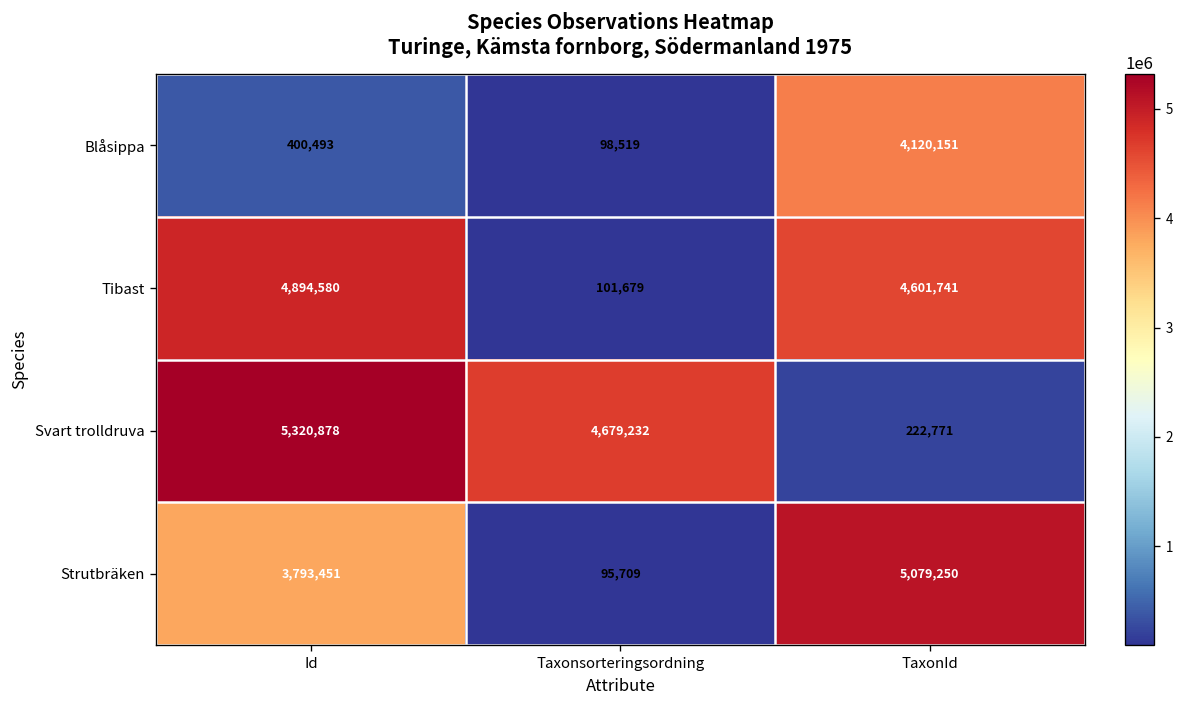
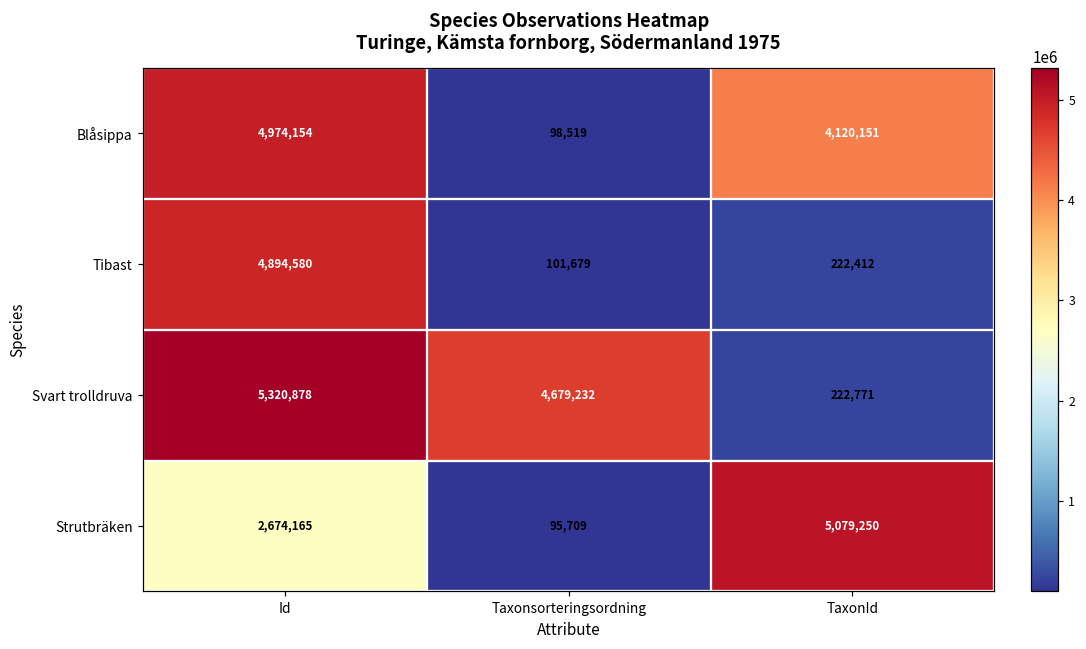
  {
    "Blåsippa": {
-     "Id": "400,493",
+     "Id": "4,974,154",
      "Taxonsorteringsordning": "98,519",
      "TaxonId": "4,120,151"
    },
    "Tibast": {
      "Id": "4,894,580",
      "Taxonsorteringsordning": "101,679",
-     "TaxonId": "4,601,741"
+     "TaxonId": "222,412"
    },
    "Svart trolldruva": {
      "Id": "5,320,878",
      "Taxonsorteringsordning": "4,679,232",
      "TaxonId": "222,771"
    },
    "Strutbräken": {
-     "Id": "3,793,451",
+     "Id": "2,674,165",
      "Taxonsorteringsordning": "95,709",
      "TaxonId": "5,079,250"
    }
  }
